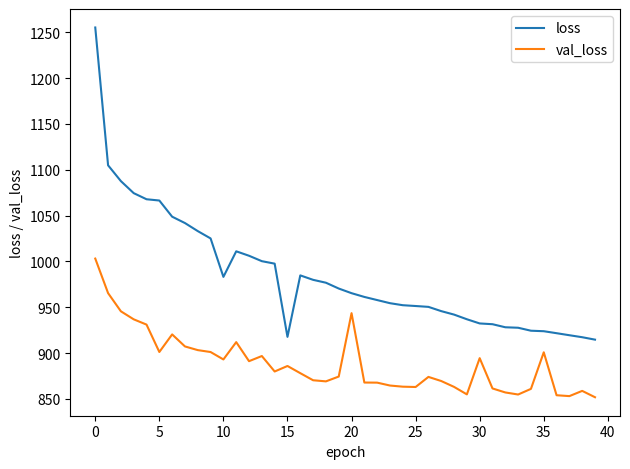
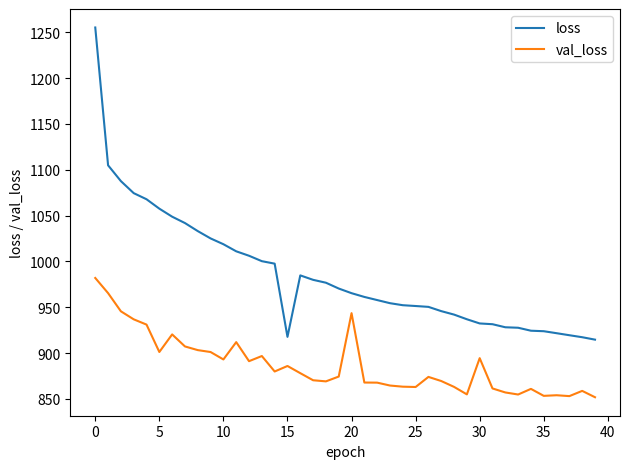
  {
    "loss": {
      "0": 1260,
-     "5": 1070,
-     "10": 980,
+     "5": 1060,
+     "10": 1020,
      "15": 920,
      "20": 970,
      "25": 950,
      "30": 930,
      "35": 920
    },
    "val_loss": {
-     "0": 1000,
+     "0": 980,
      "5": 900,
      "10": 890,
      "15": 890,
      "20": 940,
      "25": 860,
      "30": 890,
-     "35": 900
+     "35": 850
    }
  }
